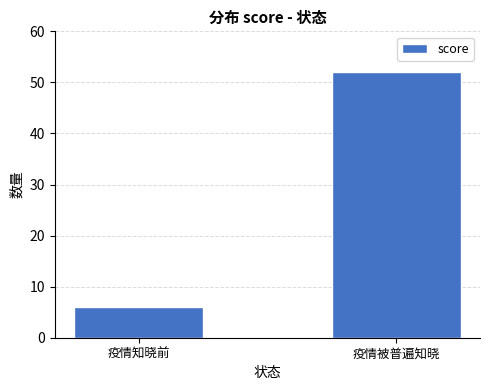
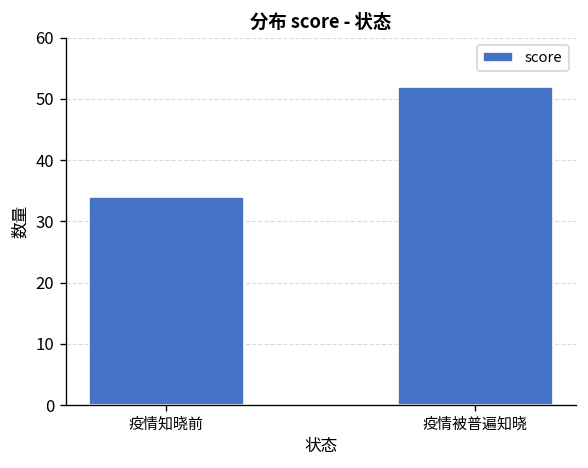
  {
-   "疫情知晓前": 6,
+   "疫情知晓前": 34,
    "疫情被普遍知晓": 52
  }
